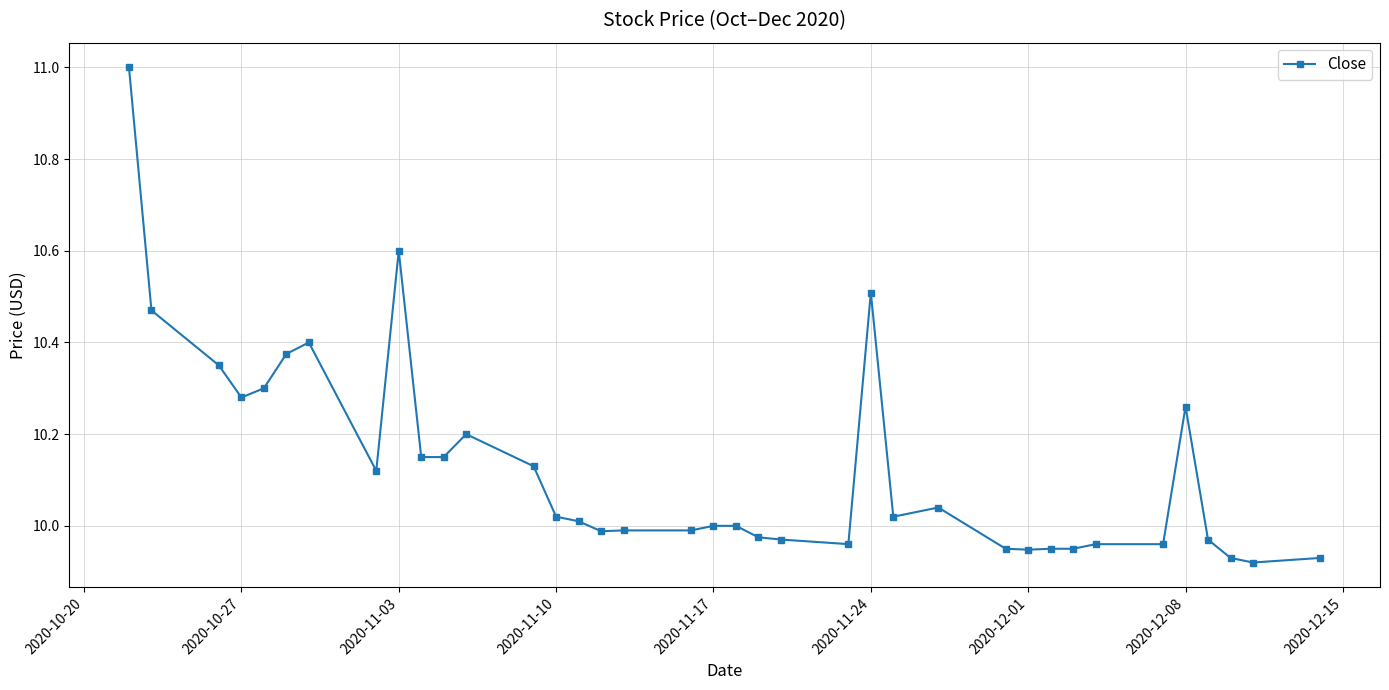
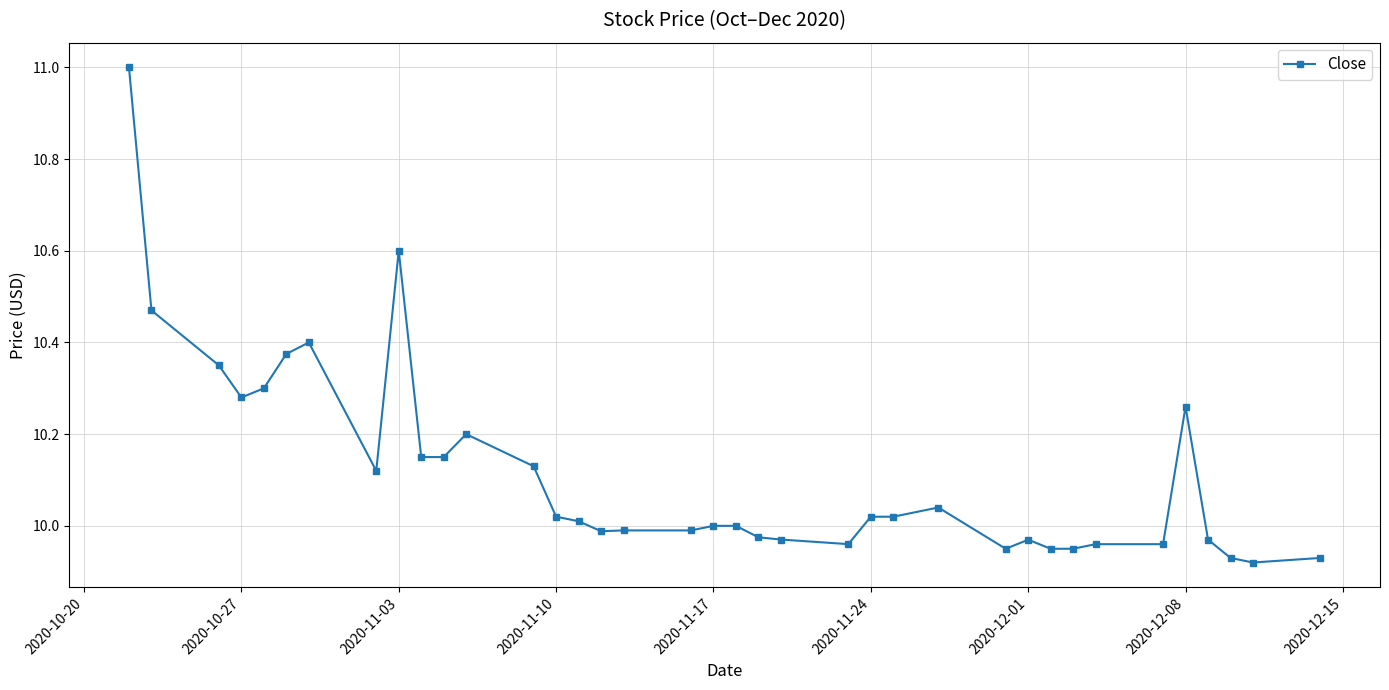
  {
    "2020-10-27": 10.28,
    "2020-11-03": 10.60,
    "2020-11-10": 10.02,
    "2020-11-17": 10.00,
-   "2020-11-24": 10.51,
-   "2020-12-01": 9.95,
+   "2020-11-24": 10.02,
+   "2020-12-01": 9.97,
    "2020-12-08": 10.26
  }
